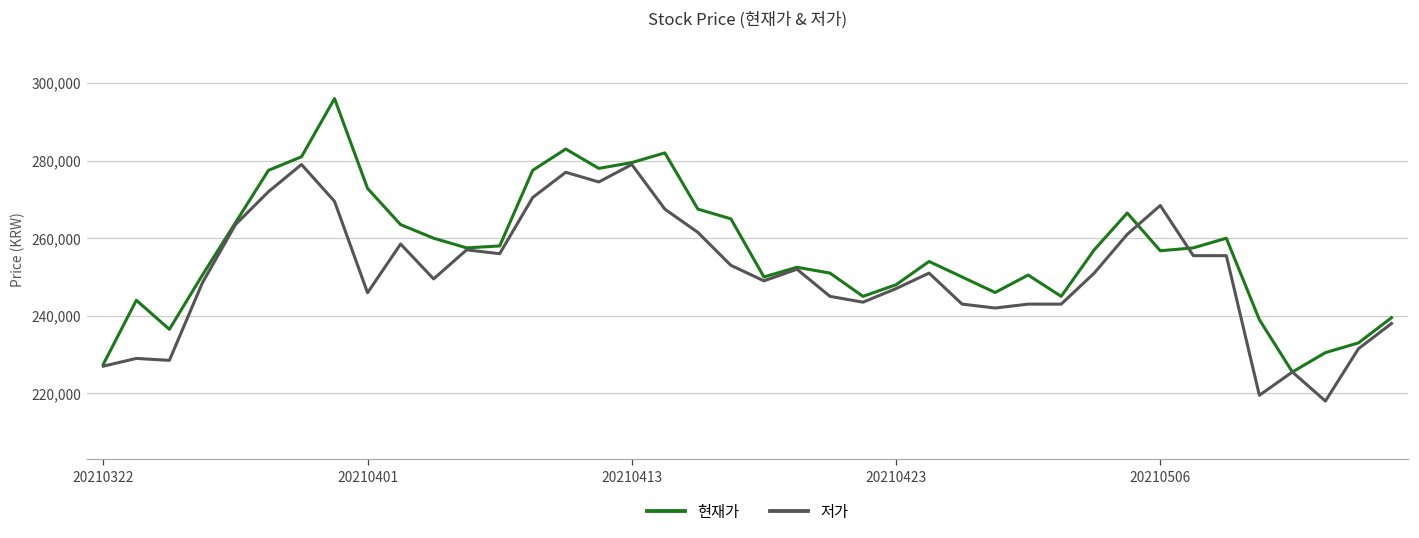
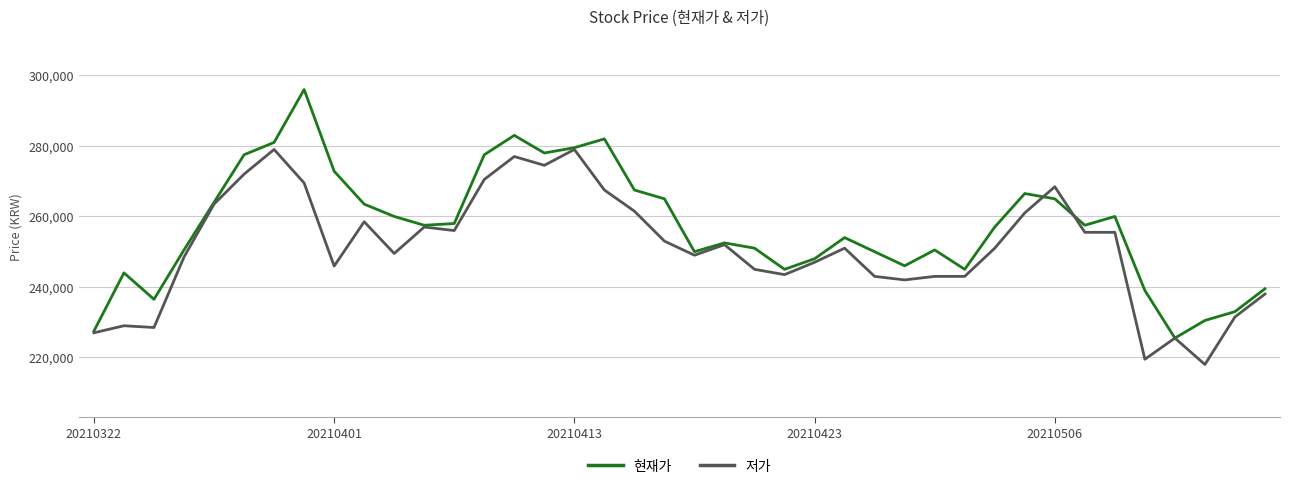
  {
    "현재가": {
      "20210401": "273,000",
      "20210423": "248,000",
-     "20210506": "257,000"
+     "20210506": "265,000"
    },
    "저가": {
      "20210401": "246,000",
      "20210423": "247,000",
      "20210506": "268,000"
    }
  }
